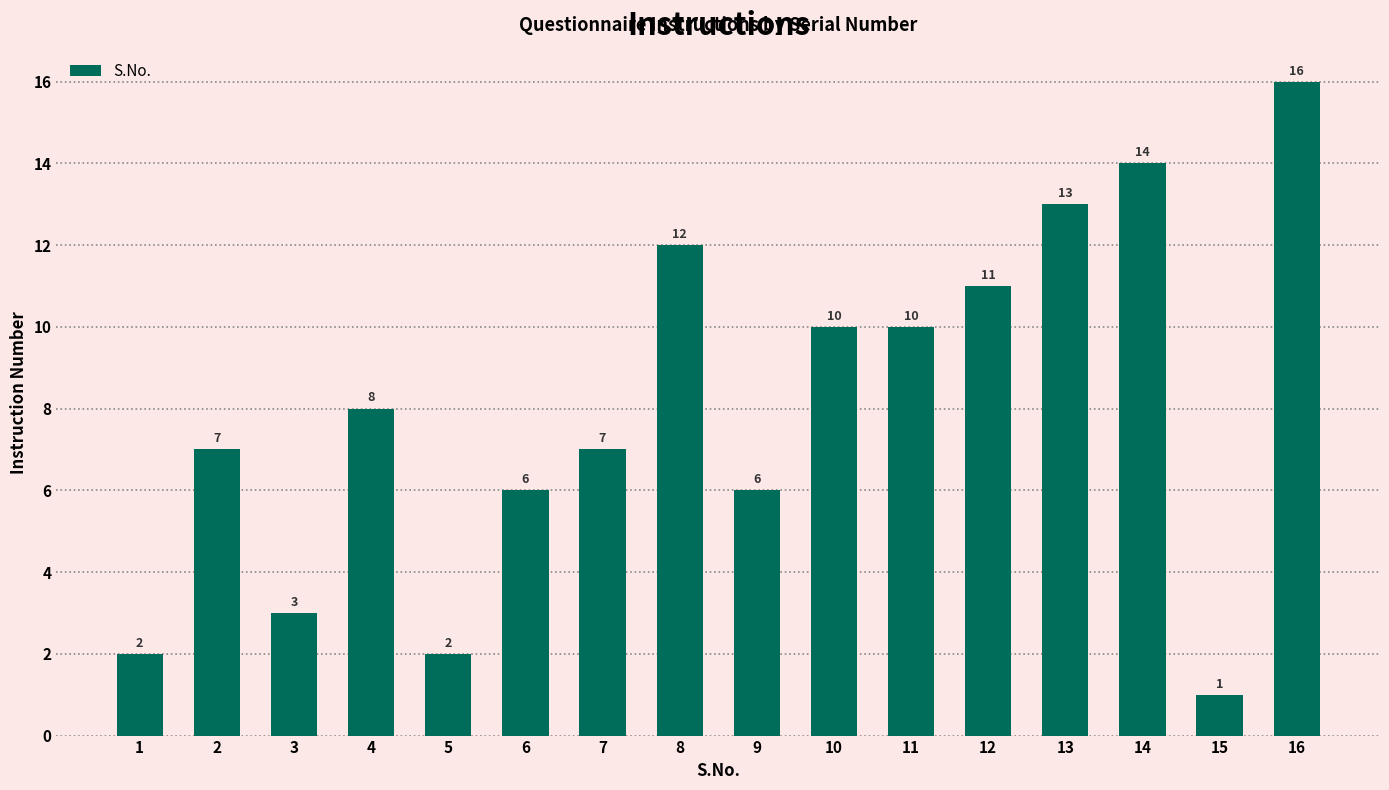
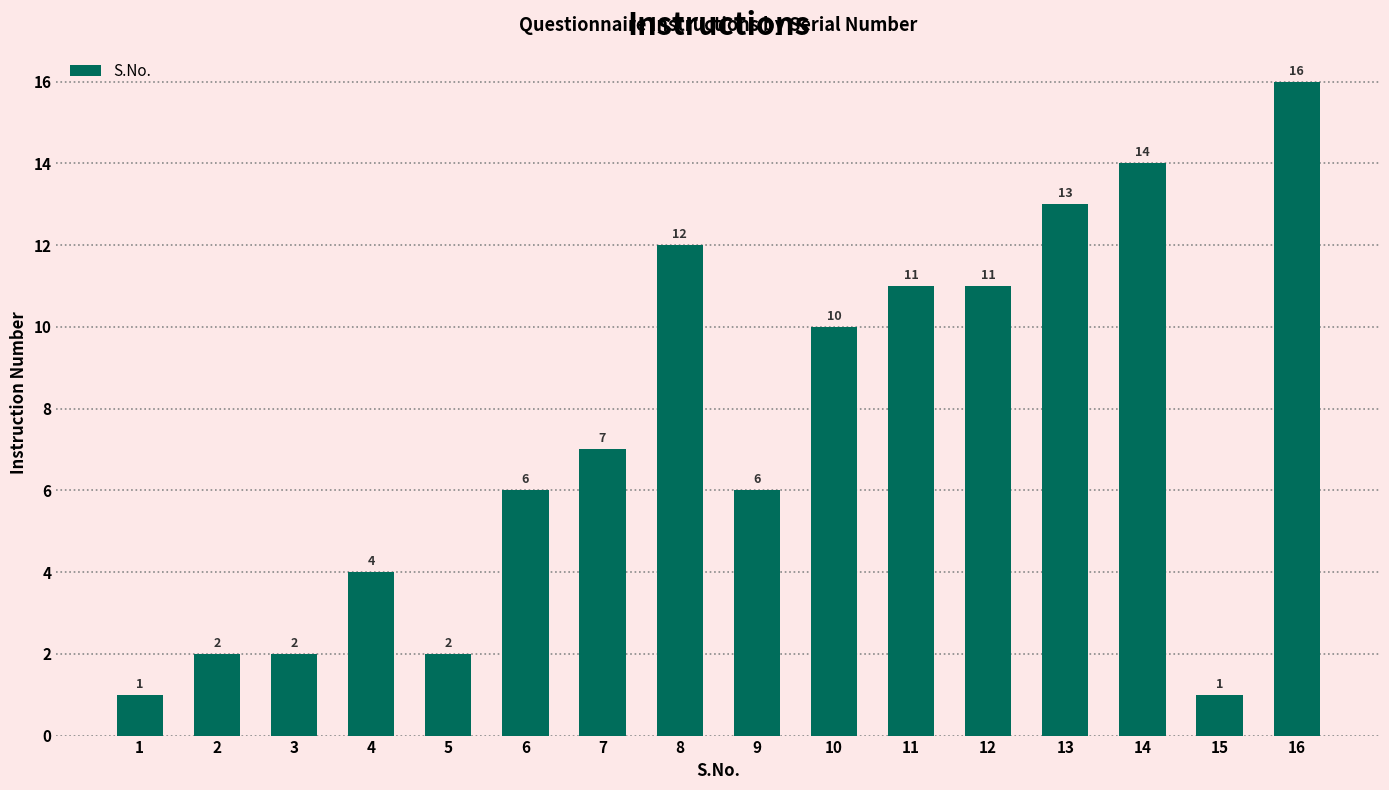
  {
-   "1": 2,
-   "2": 7,
-   "3": 3,
-   "4": 8,
+   "1": 1,
+   "2": 2,
+   "3": 2,
+   "4": 4,
    "5": 2,
    "6": 6,
    "7": 7,
    "8": 12,
    "9": 6,
    "10": 10,
-   "11": 10,
+   "11": 11,
    "12": 11,
    "13": 13,
    "14": 14,
    "15": 1,
    "16": 16
  }
